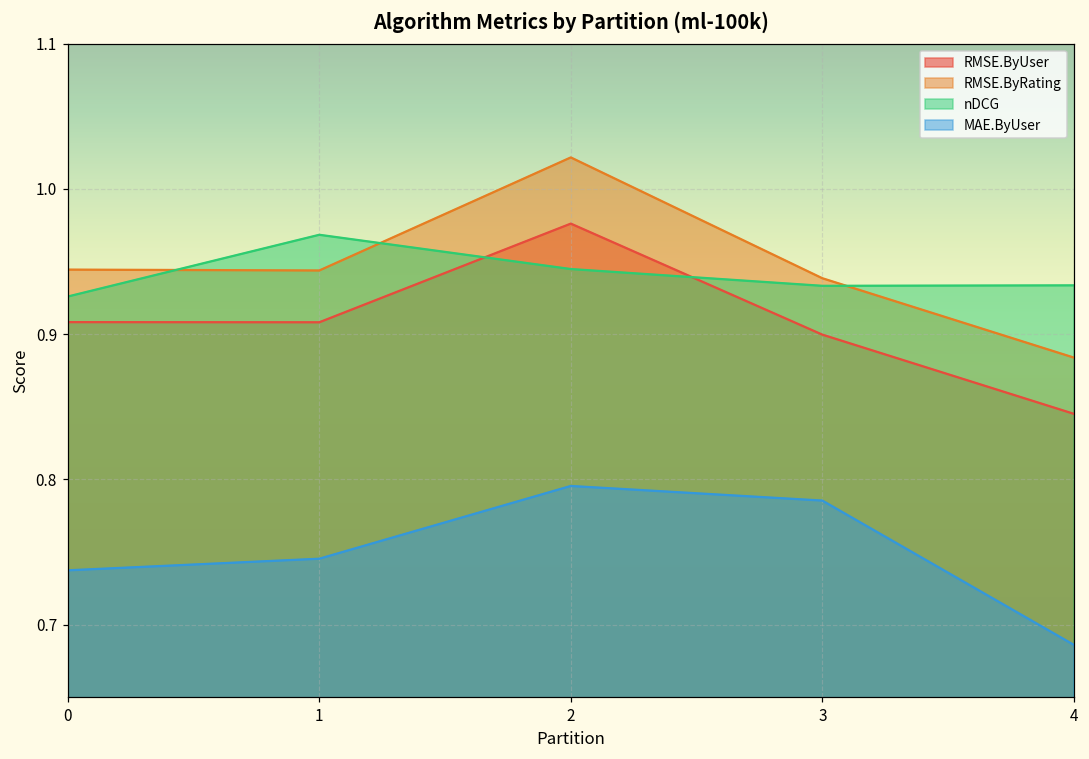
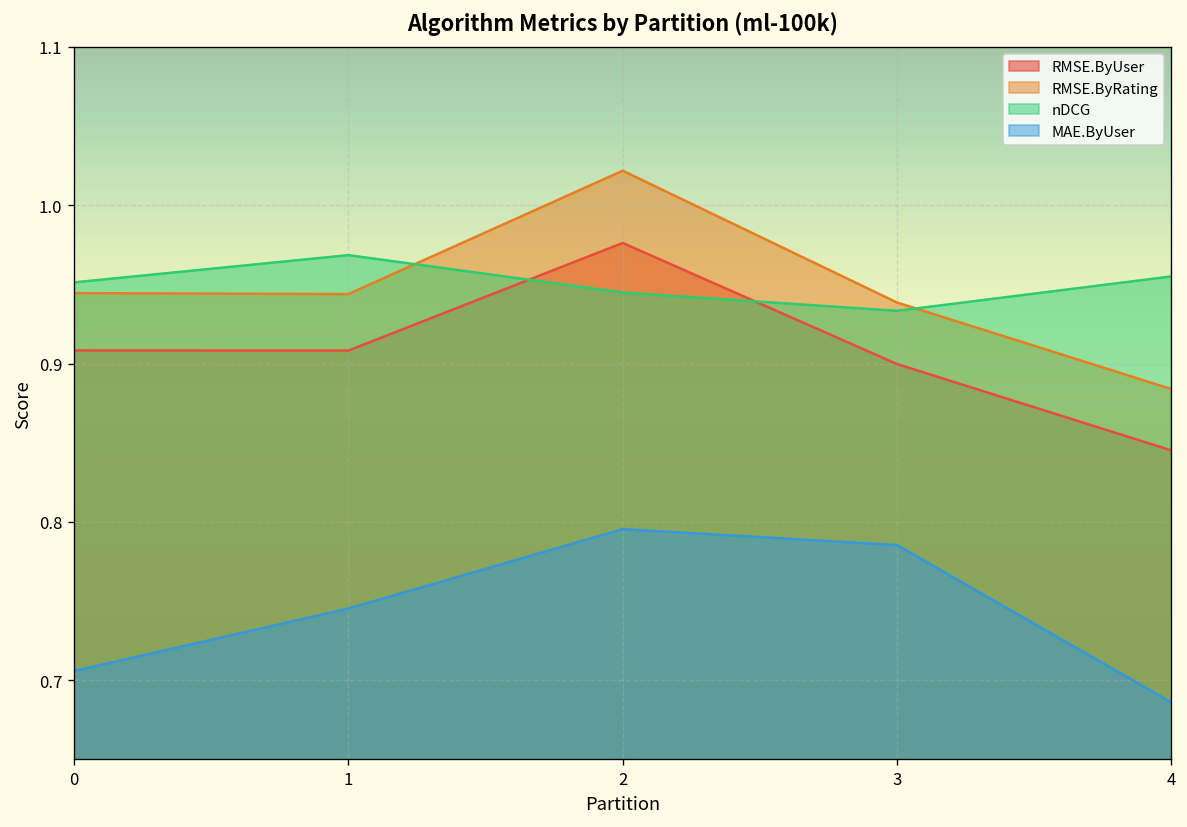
  {
    "nDCG": {
-     "0": 0.926,
+     "0": 0.951,
      "1": 0.968,
      "2": 0.945,
      "3": 0.933,
-     "4": 0.934
+     "4": 0.955
    },
    "MAE.ByUser": {
-     "0": 0.737,
+     "0": 0.706,
      "1": 0.745,
      "2": 0.795,
      "3": 0.785,
      "4": 0.686
    }
  }
